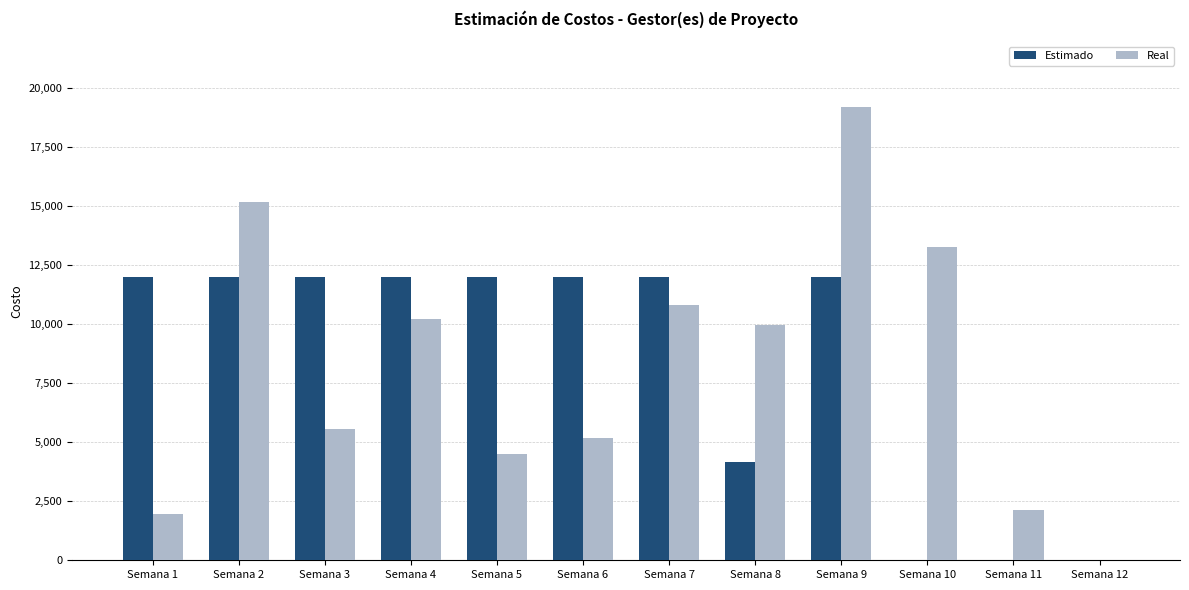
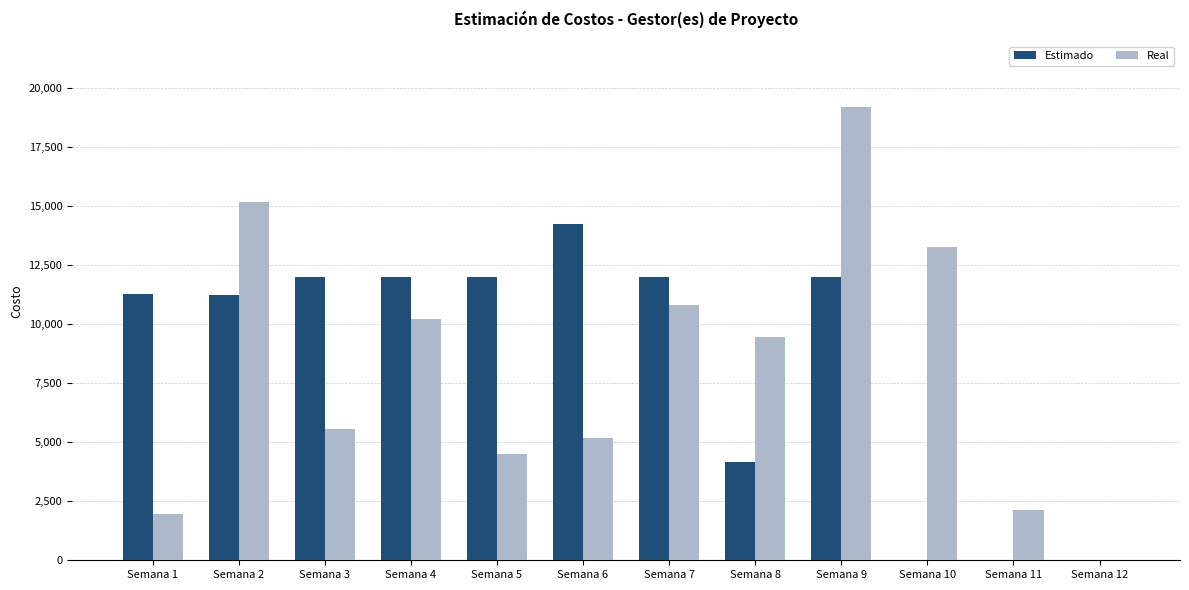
  {
    "Estimado": {
-     "Semana 1": "12,000",
-     "Semana 2": "12,000",
+     "Semana 1": "11,300",
+     "Semana 2": "11,300",
      "Semana 3": "12,000",
      "Semana 4": "12,000",
      "Semana 5": "12,000",
-     "Semana 6": "12,000",
+     "Semana 6": "14,300",
      "Semana 7": "12,000",
      "Semana 8": "4,200",
      "Semana 9": "12,000",
      "Semana 10": "0",
      "Semana 11": "0",
      "Semana 12": "0"
    },
    "Real": {
      "Semana 1": "2,000",
      "Semana 2": "15,200",
      "Semana 3": "5,600",
      "Semana 4": "10,200",
      "Semana 5": "4,500",
      "Semana 6": "5,200",
      "Semana 7": "10,800",
-     "Semana 8": "10,000",
+     "Semana 8": "9,500",
      "Semana 9": "19,200",
      "Semana 10": "13,300",
      "Semana 11": "2,100",
      "Semana 12": "0"
    }
  }
